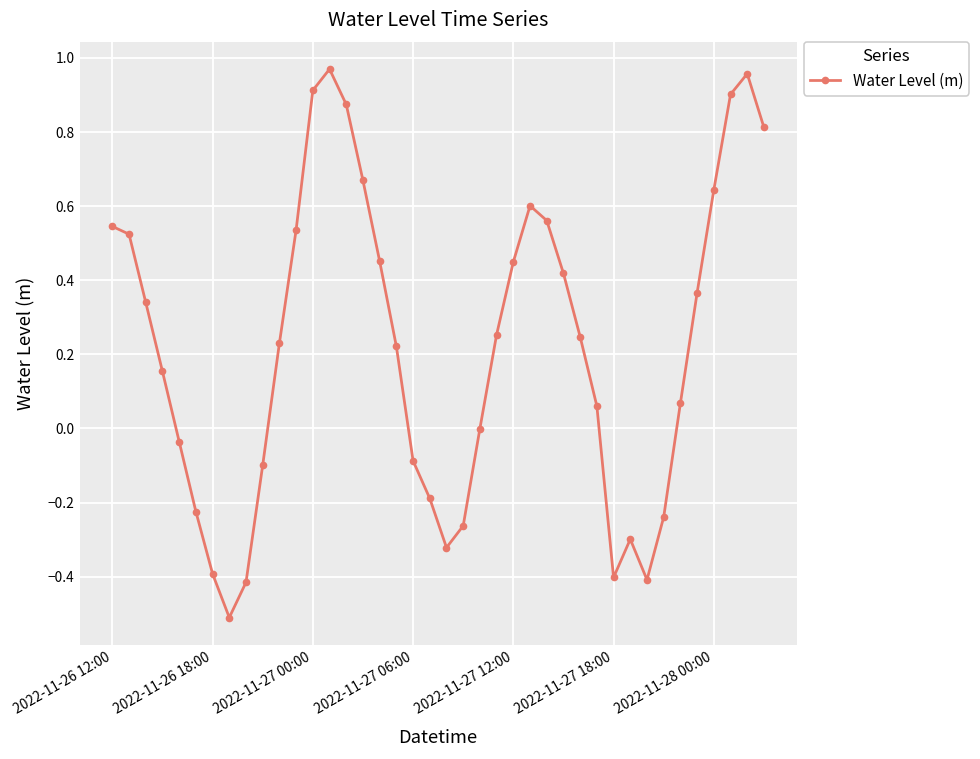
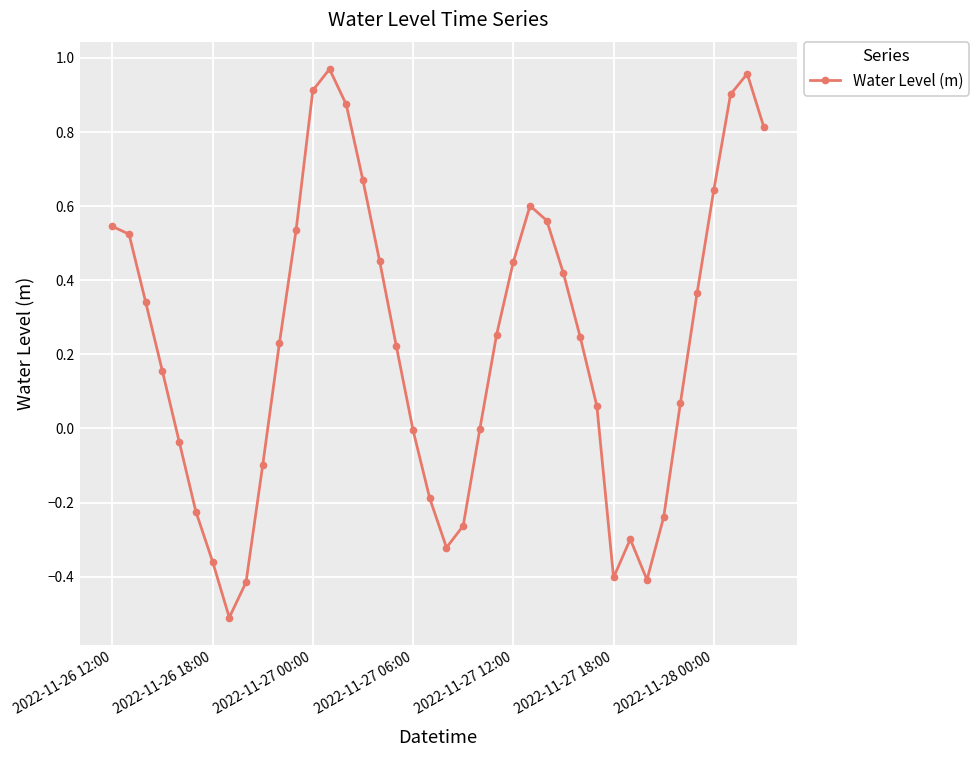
  {
    "2022-11-26 12:00": 0.55,
-   "2022-11-26 18:00": -0.39,
+   "2022-11-26 18:00": -0.36,
    "2022-11-27 00:00": 0.91,
-   "2022-11-27 06:00": -0.09,
+   "2022-11-27 06:00": 0.00,
    "2022-11-27 12:00": 0.45,
    "2022-11-27 18:00": -0.40,
    "2022-11-28 00:00": 0.64
  }
